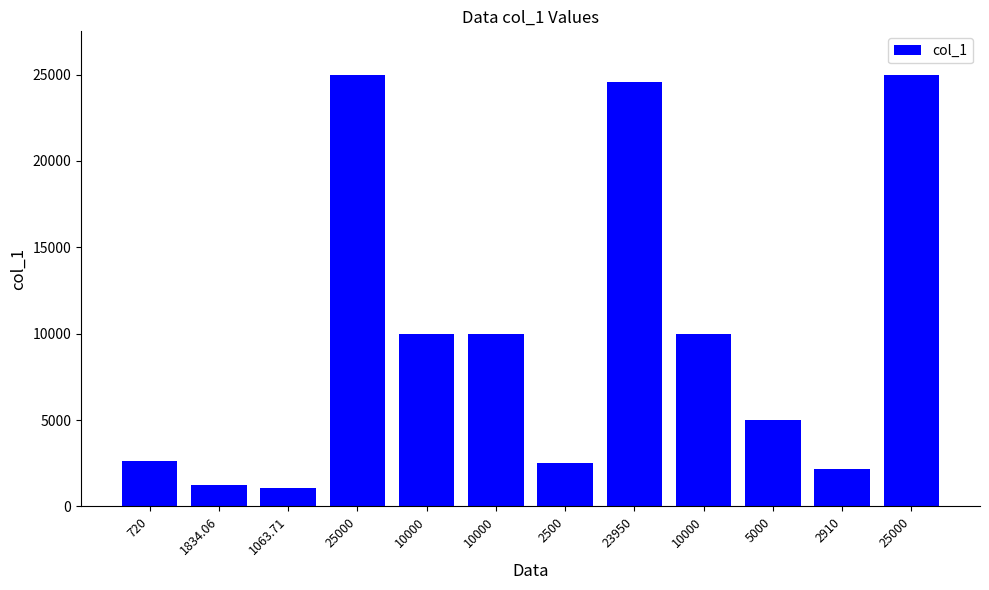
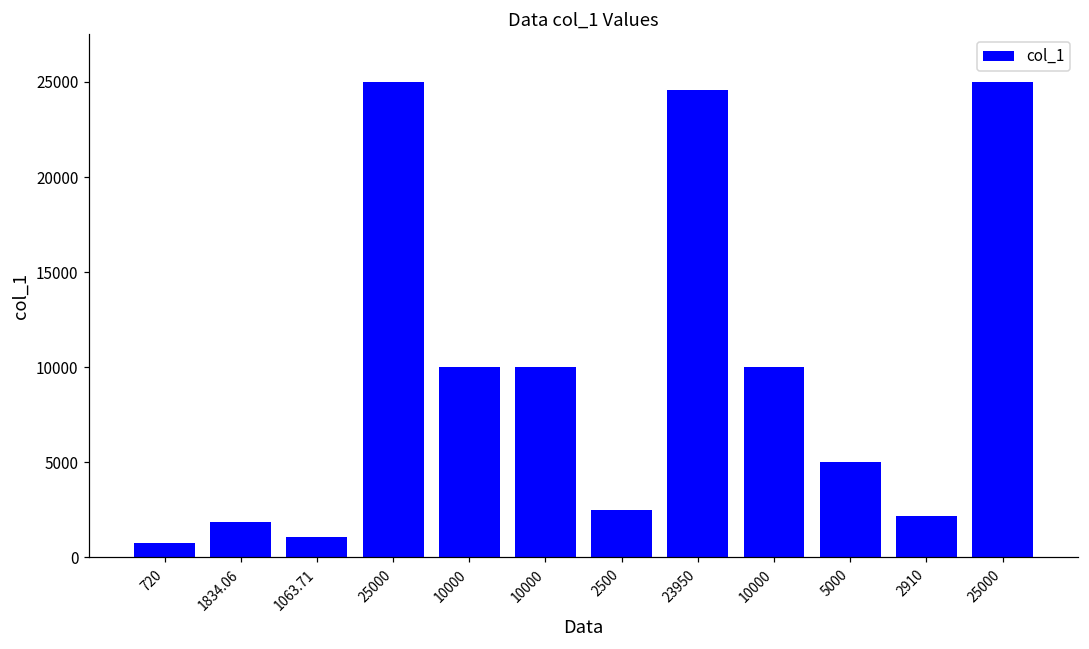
  {
-   "720": 2600,
-   "1834.06": 1200,
+   "720": 700,
+   "1834.06": 1800,
    "1063.71": 1100,
    "2500": 2500,
    "23950": 24600,
    "5000": 5000,
    "2910": 2200
  }
